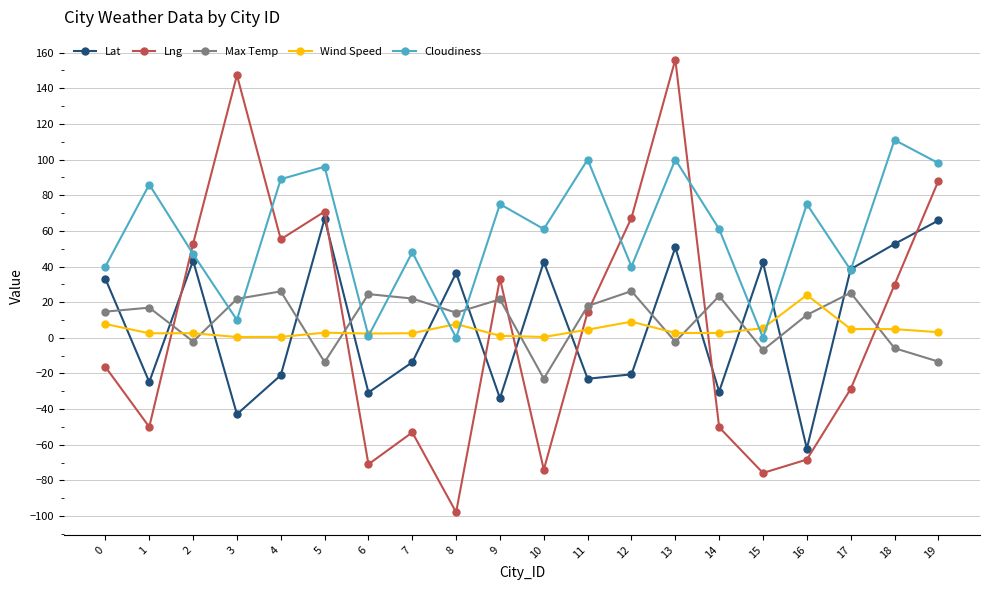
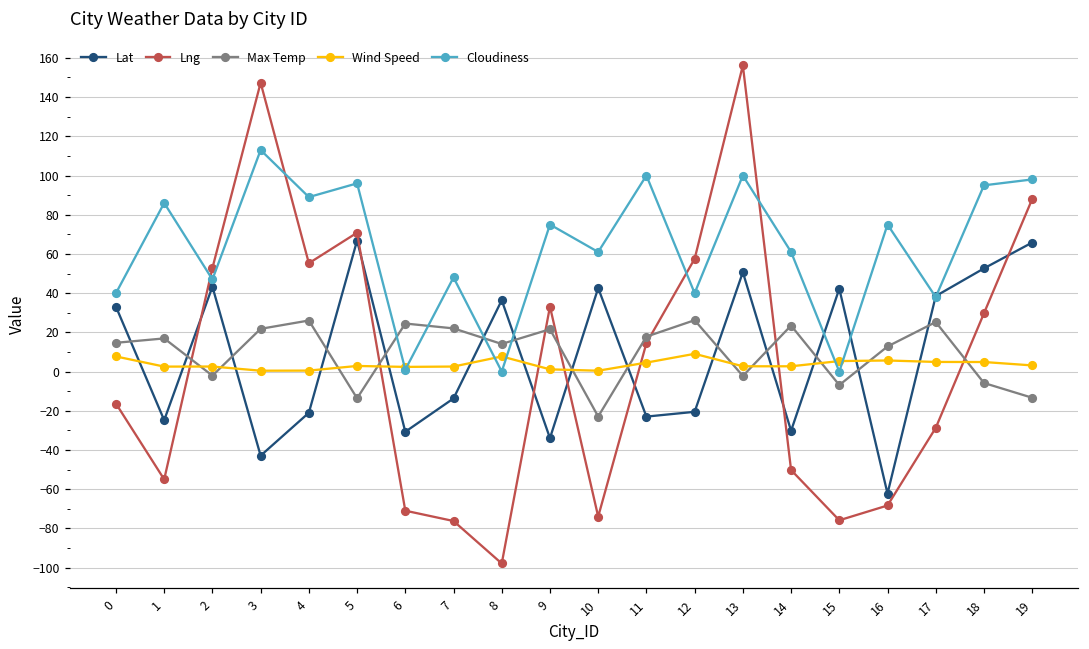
  {
    "Lat": {
      "0": 33,
      "1": -25,
      "2": 43,
      "3": -43,
      "4": -21,
      "5": 67,
      "6": -31,
      "7": -14,
      "8": 36,
      "9": -34,
      "10": 43,
      "11": -23,
      "12": -21,
      "13": 51,
      "14": -30,
      "15": 42,
      "16": -62,
      "18": 53,
      "19": 66
    },
    "Lng": {
      "0": -16,
-     "1": -50,
+     "1": -55,
      "2": 53,
      "3": 147,
      "4": 55,
      "5": 71,
      "6": -71,
-     "7": -53,
+     "7": -76,
      "8": -98,
      "9": 33,
      "10": -74,
      "11": 15,
-     "12": 67,
+     "12": 58,
      "13": 156,
      "14": -50,
      "15": -76,
      "16": -68,
      "17": -29,
      "18": 30,
      "19": 88
    },
    "Max Temp": {
      "0": 15,
      "1": 17,
      "2": -2,
      "3": 22,
      "4": 26,
      "5": -14,
      "6": 25,
      "7": 22,
      "8": 14,
      "9": 22,
      "10": -23,
      "11": 18,
      "12": 26,
      "13": -2,
      "14": 23,
      "15": -7,
      "16": 13,
      "17": 25,
      "18": -6,
      "19": -13
    },
    "Wind Speed": {
      "0": 8,
      "1": 3,
      "2": 3,
      "3": 0,
      "4": 1,
      "5": 3,
      "7": 3,
      "8": 8,
      "9": 1,
      "10": 0,
      "11": 5,
      "12": 9,
      "13": 3,
      "14": 3,
      "15": 5,
-     "16": 24,
+     "16": 6,
      "17": 5,
      "18": 5,
      "19": 3
    },
    "Cloudiness": {
      "0": 40,
      "1": 86,
      "2": 47,
-     "3": 10,
+     "3": 113,
      "4": 89,
      "5": 96,
      "7": 48,
      "8": 0,
      "9": 75,
      "10": 61,
      "11": 100,
      "12": 40,
      "13": 100,
      "14": 61,
      "15": 0,
      "16": 75,
-     "18": 111,
+     "18": 95,
      "19": 98
    }
  }
